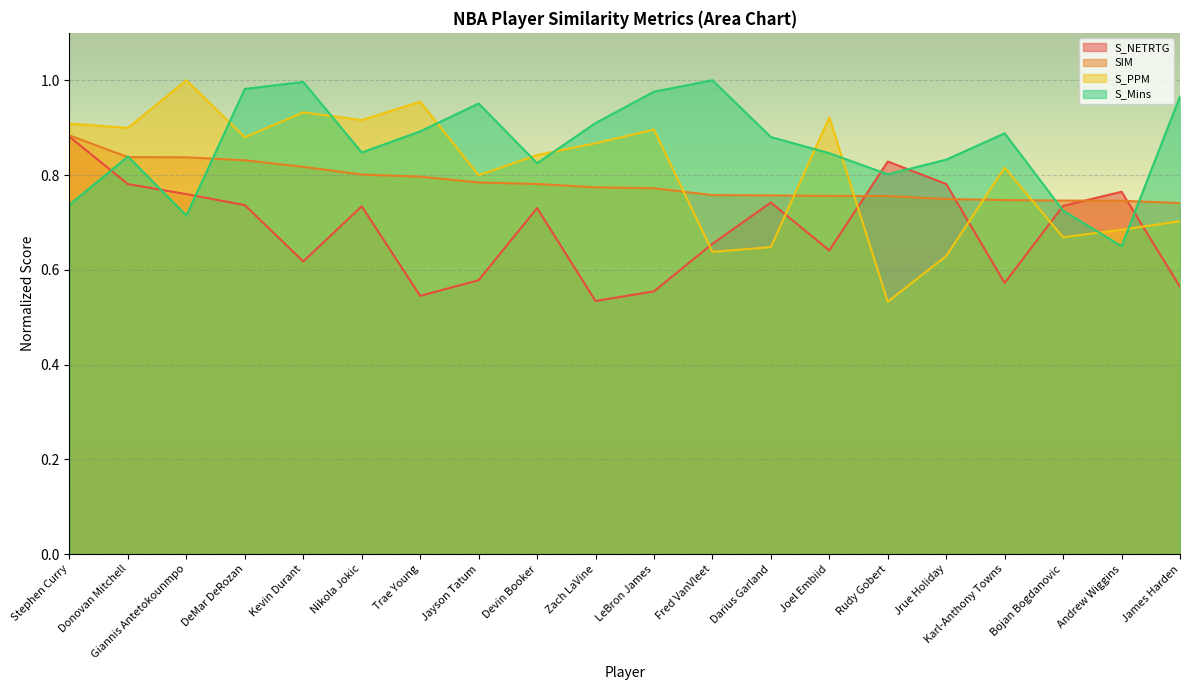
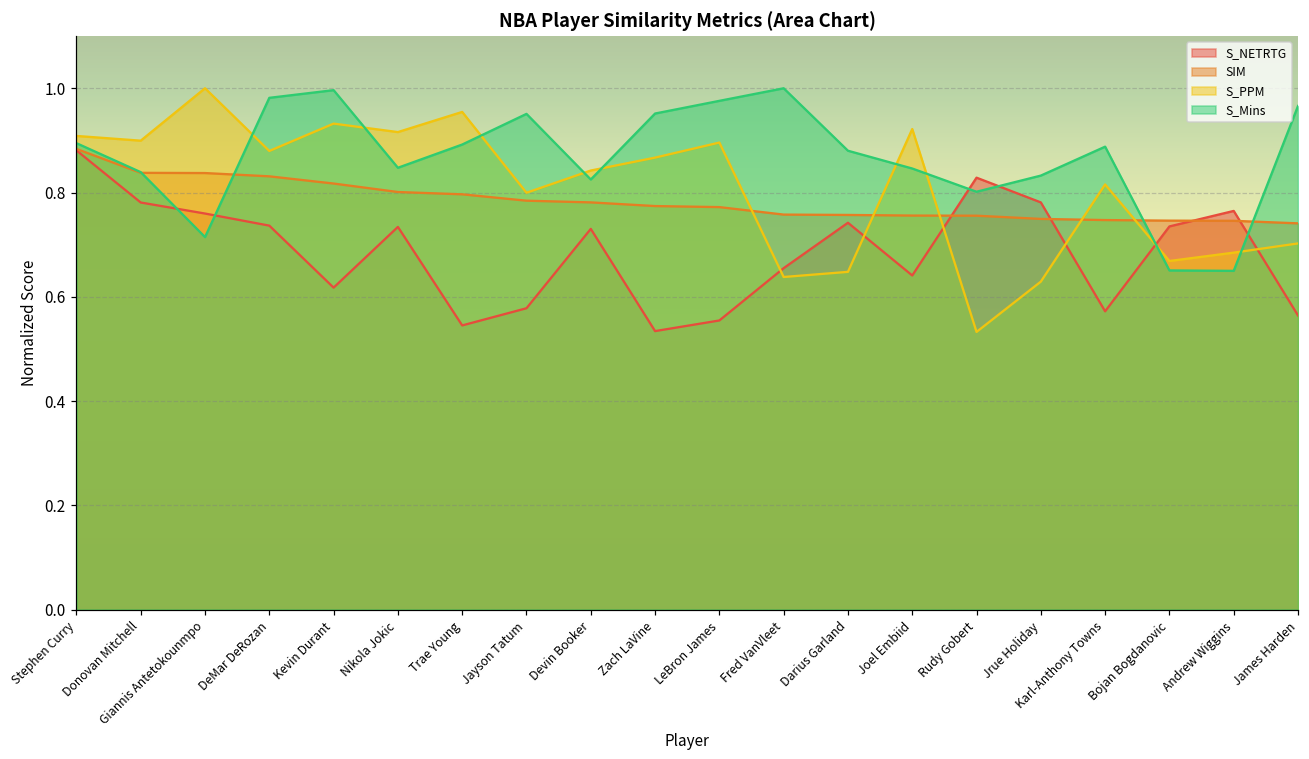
  {
    "S_Mins": {
-     "Stephen Curry": 0.74,
+     "Stephen Curry": 0.89,
      "Giannis Antetokounmpo": 0.71,
      "DeMar DeRozan": 0.98,
      "Kevin Durant": 1.00,
      "Nikola Jokic": 0.85,
      "Trae Young": 0.89,
      "Jayson Tatum": 0.95,
      "Devin Booker": 0.82,
-     "Zach LaVine": 0.91,
+     "Zach LaVine": 0.95,
      "LeBron James": 0.98,
      "Fred VanVleet": 1.00,
      "Darius Garland": 0.88,
      "Joel Embiid": 0.85,
      "Rudy Gobert": 0.80,
      "Jrue Holiday": 0.83,
      "Karl-Anthony Towns": 0.89,
-     "Bojan Bogdanovic": 0.72,
+     "Bojan Bogdanovic": 0.65,
      "Andrew Wiggins": 0.65,
      "James Harden": 0.97
    }
  }
